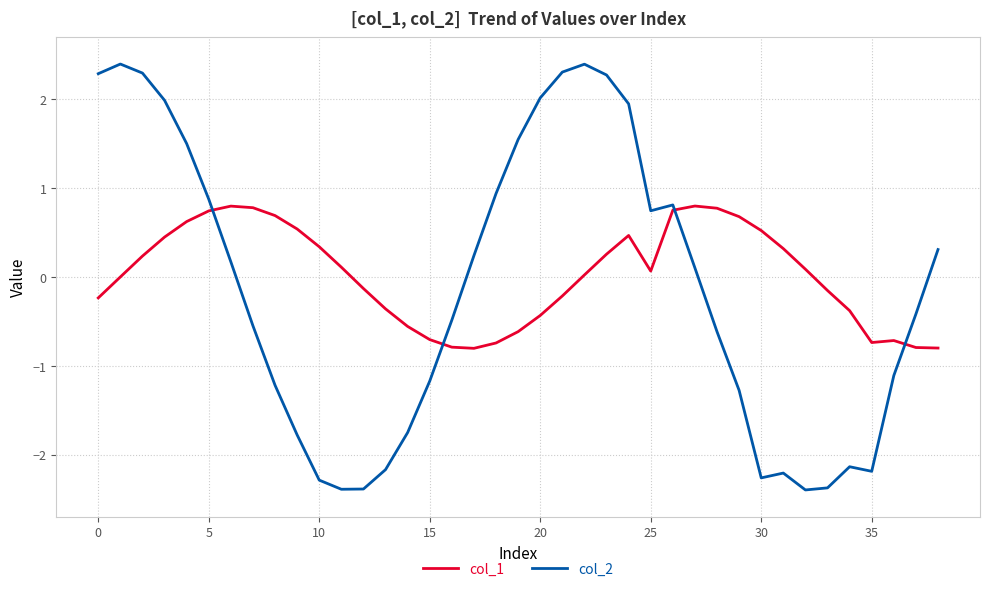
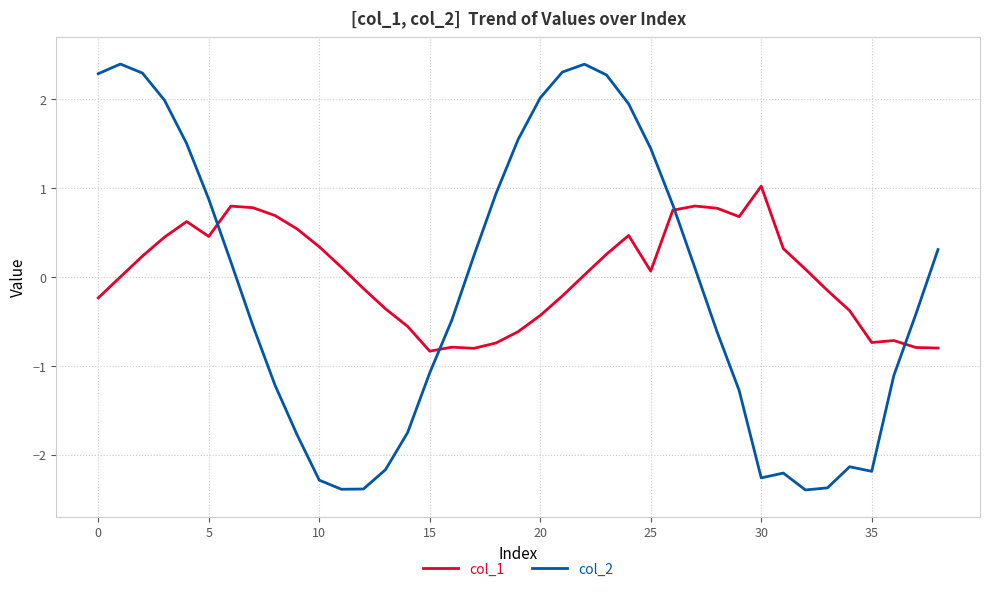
  {
    "col_1": {
      "0": -0.2,
-     "5": 0.7,
+     "5": 0.5,
      "10": 0.3,
-     "15": -0.7,
+     "15": -0.8,
      "20": -0.4,
      "25": 0.1,
-     "30": 0.5,
+     "30": 1.0,
      "35": -0.7
    },
    "col_2": {
      "0": 2.3,
      "5": 0.9,
      "10": -2.3,
-     "15": -1.2,
+     "15": -1.1,
      "20": 2.0,
-     "25": 0.7,
+     "25": 1.4,
      "30": -2.3,
      "35": -2.2
    }
  }
